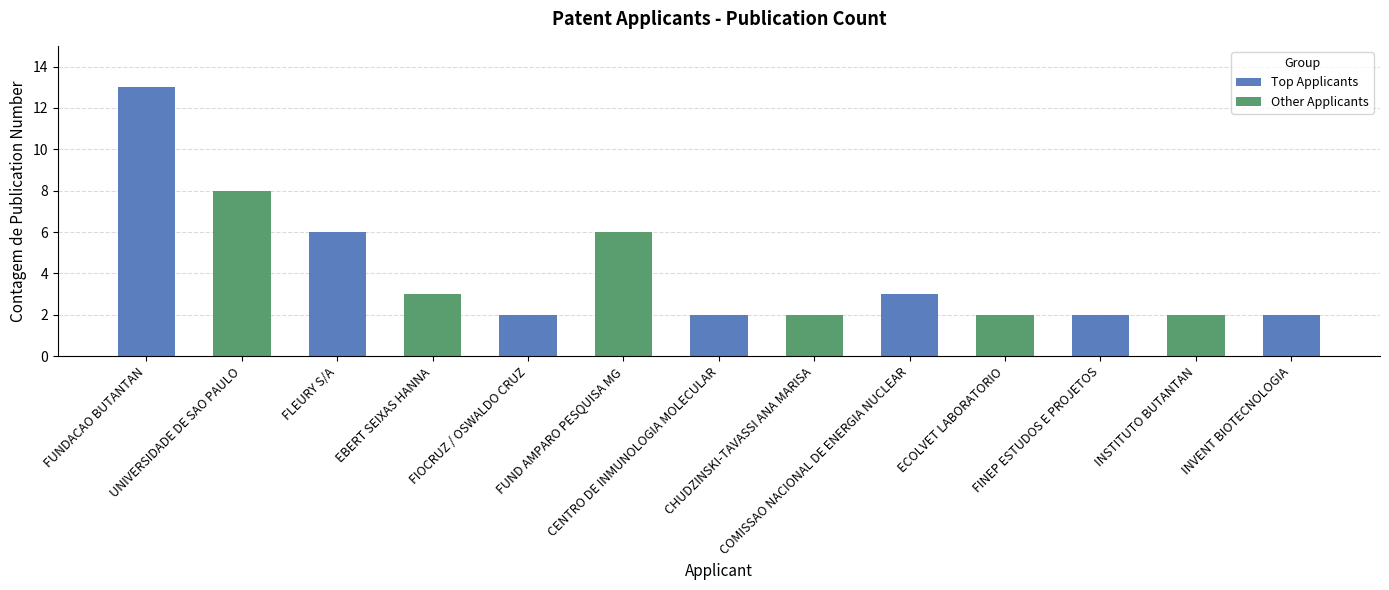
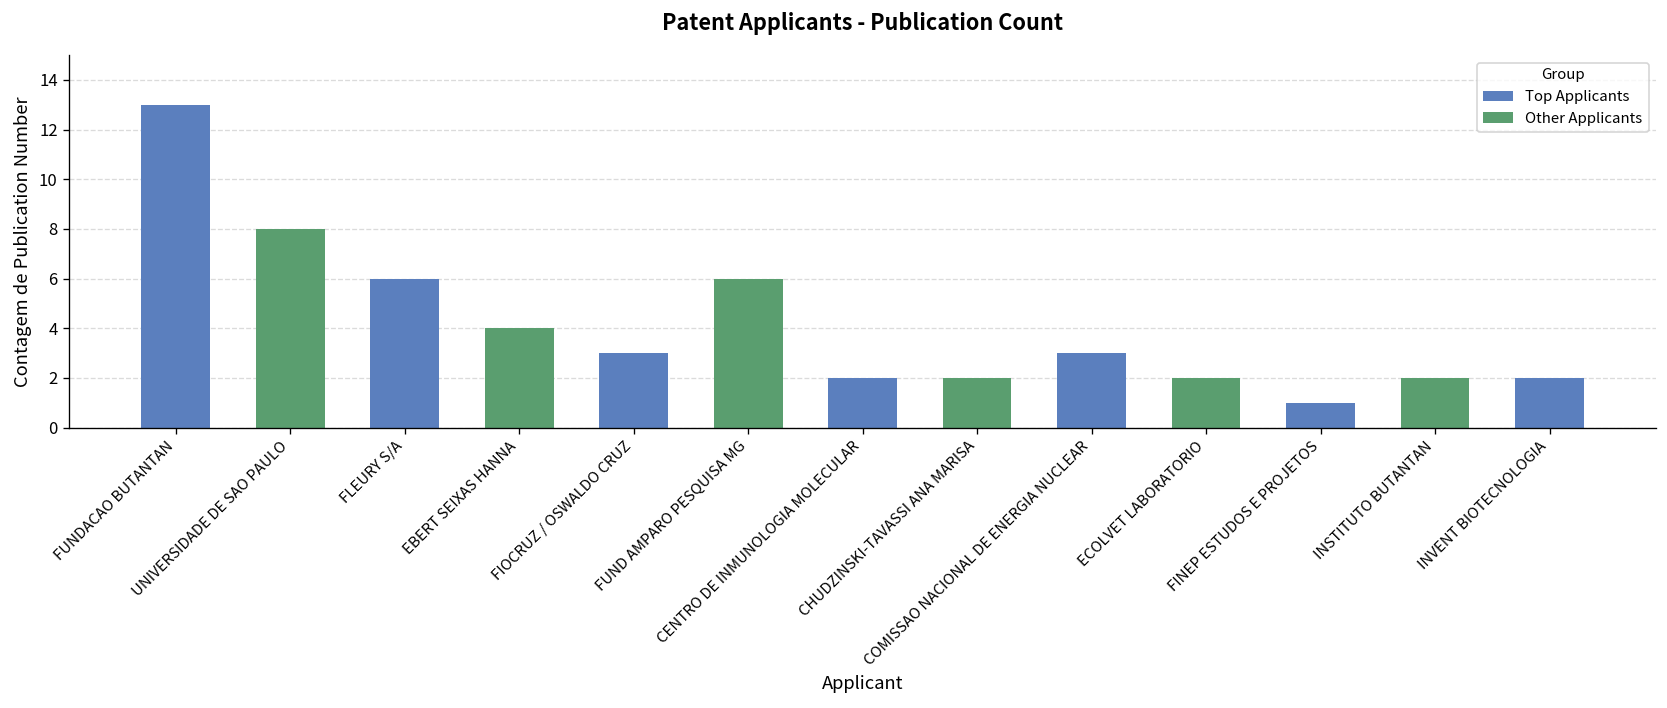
  {
    "FUNDACAO BUTANTAN": 13,
    "UNIVERSIDADE DE SAO PAULO": 8,
    "FLEURY S/A": 6,
-   "EBERT SEIXAS HANNA": 3,
-   "FIOCRUZ / OSWALDO CRUZ": 2,
+   "EBERT SEIXAS HANNA": 4,
+   "FIOCRUZ / OSWALDO CRUZ": 3,
    "FUND AMPARO PESQUISA MG": 6,
    "CENTRO DE INMUNOLOGIA MOLECULAR": 2,
    "CHUDZINSKI-TAVASSI ANA MARISA": 2,
    "COMISSAO NACIONAL DE ENERGIA NUCLEAR": 3,
    "ECOLVET LABORATORIO": 2,
-   "FINEP ESTUDOS E PROJETOS": 2,
+   "FINEP ESTUDOS E PROJETOS": 1,
    "INSTITUTO BUTANTAN": 2,
    "INVENT BIOTECNOLOGIA": 2
  }
